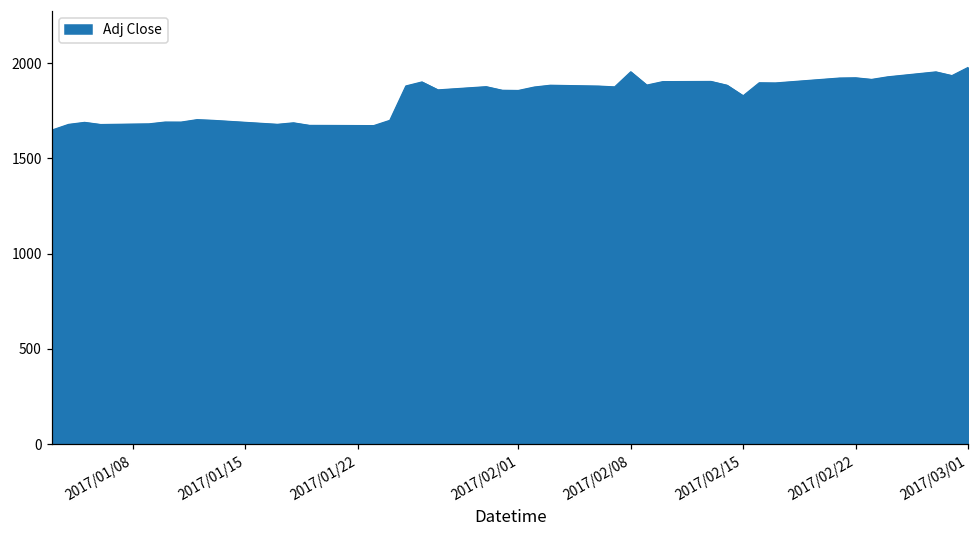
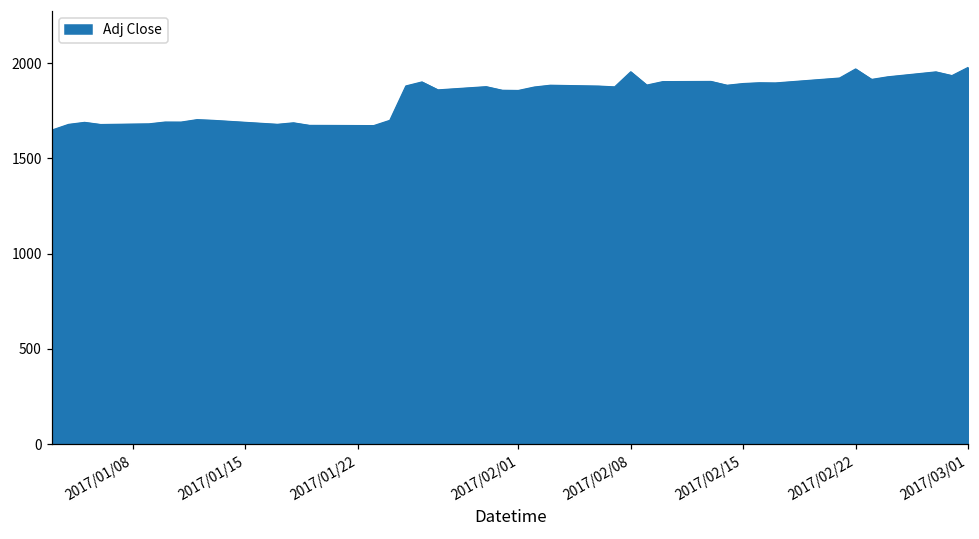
  {
    "2017/02/01": 1860,
    "2017/02/08": 1960,
-   "2017/02/15": 1830,
-   "2017/02/22": 1920,
+   "2017/02/15": 1890,
+   "2017/02/22": 1970,
    "2017/03/01": 1980
  }
